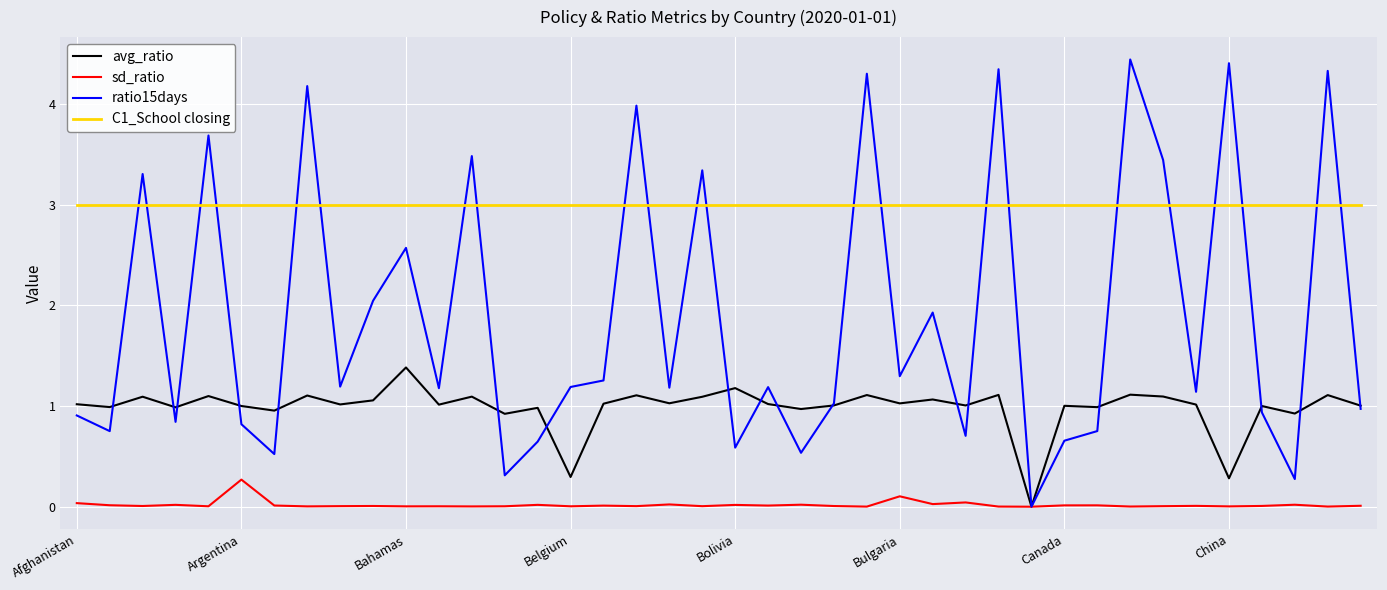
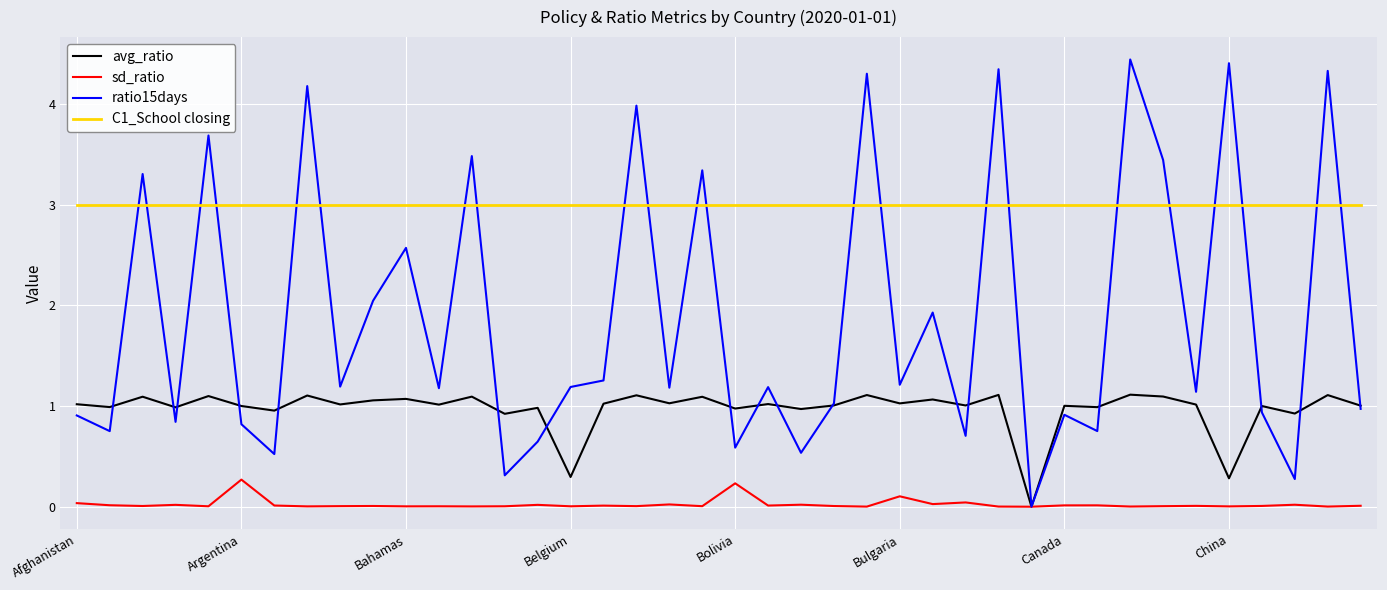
  {
    "avg_ratio": {
      "Afghanistan": 1.02,
      "Argentina": 1.00,
-     "Bahamas": 1.38,
+     "Bahamas": 1.07,
      "Belgium": 0.30,
-     "Bolivia": 1.18,
+     "Bolivia": 0.98,
      "Bulgaria": 1.03,
      "Canada": 1.00,
      "China": 0.28
    },
    "sd_ratio": {
      "Afghanistan": 0.04,
      "Argentina": 0.27,
      "Bahamas": 0.00,
      "Belgium": 0.00,
-     "Bolivia": 0.02,
+     "Bolivia": 0.23,
      "Bulgaria": 0.10,
      "Canada": 0.01,
      "China": 0.00
    },
    "ratio15days": {
      "Afghanistan": 0.91,
      "Argentina": 0.82,
      "Bahamas": 2.57,
      "Belgium": 1.19,
      "Bolivia": 0.59,
-     "Bulgaria": 1.30,
-     "Canada": 0.66,
+     "Bulgaria": 1.21,
+     "Canada": 0.91,
      "China": 4.41
    },
    "C1_School closing": {
      "Afghanistan": 3.00,
      "Argentina": 3.00,
      "Bahamas": 3.00,
      "Belgium": 3.00,
      "Bolivia": 3.00,
      "Bulgaria": 3.00,
      "Canada": 3.00,
      "China": 3.00
    }
  }
